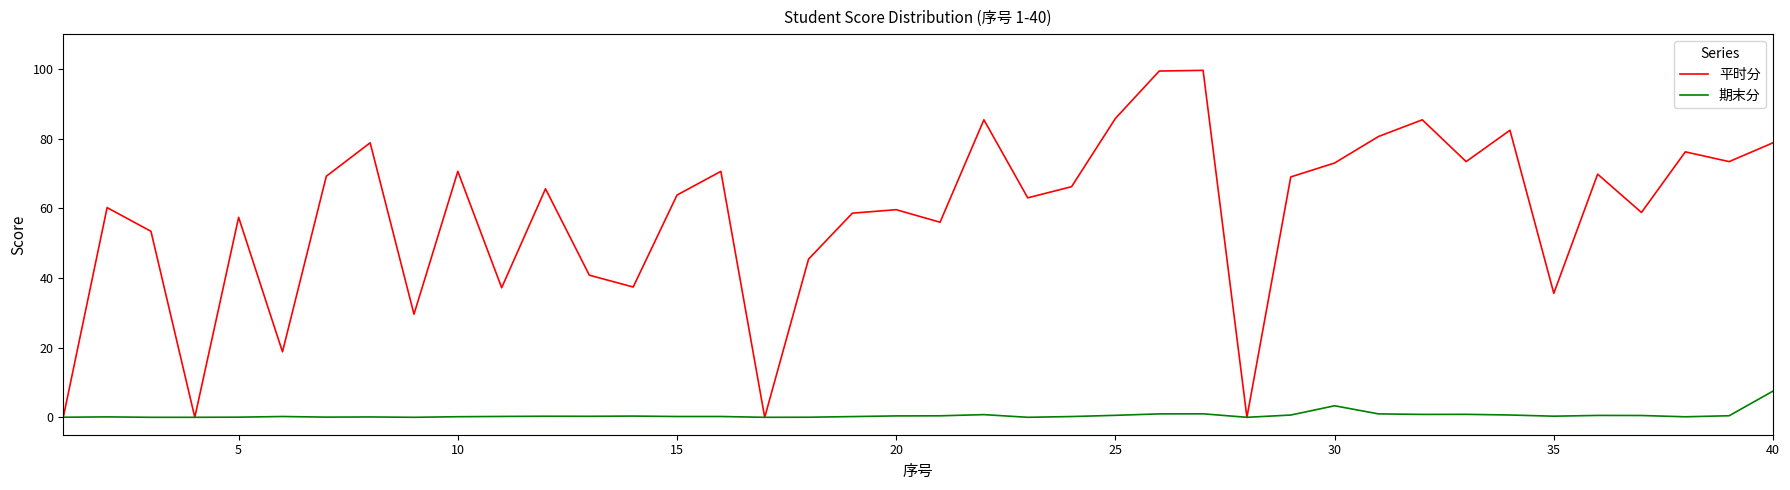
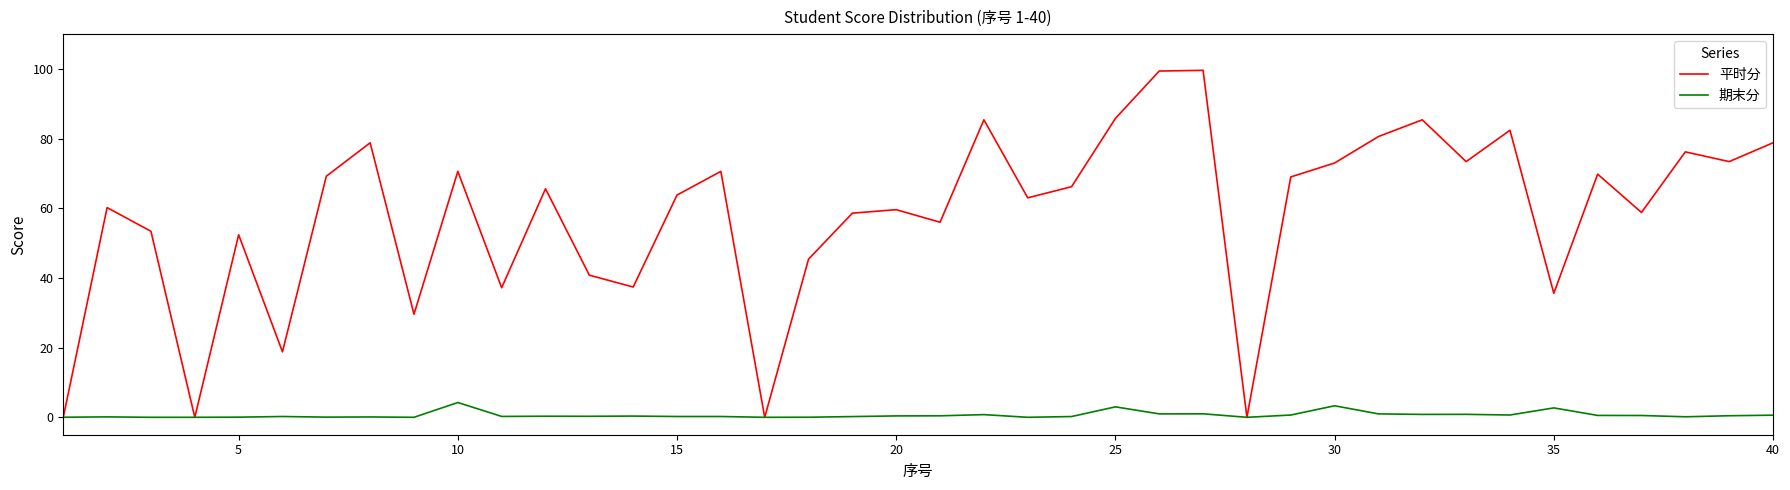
  {
    "平时分": {
-     "5": 57,
+     "5": 52,
      "10": 71,
      "15": 64,
      "20": 60,
      "25": 86,
      "30": 73,
      "35": 36,
      "40": 79
    },
    "期末分": {
      "5": 0,
-     "10": 0,
+     "10": 4,
      "15": 0,
      "20": 0,
-     "25": 1,
+     "25": 3,
      "30": 3,
-     "35": 0,
-     "40": 8
+     "35": 3,
+     "40": 1
    }
  }
